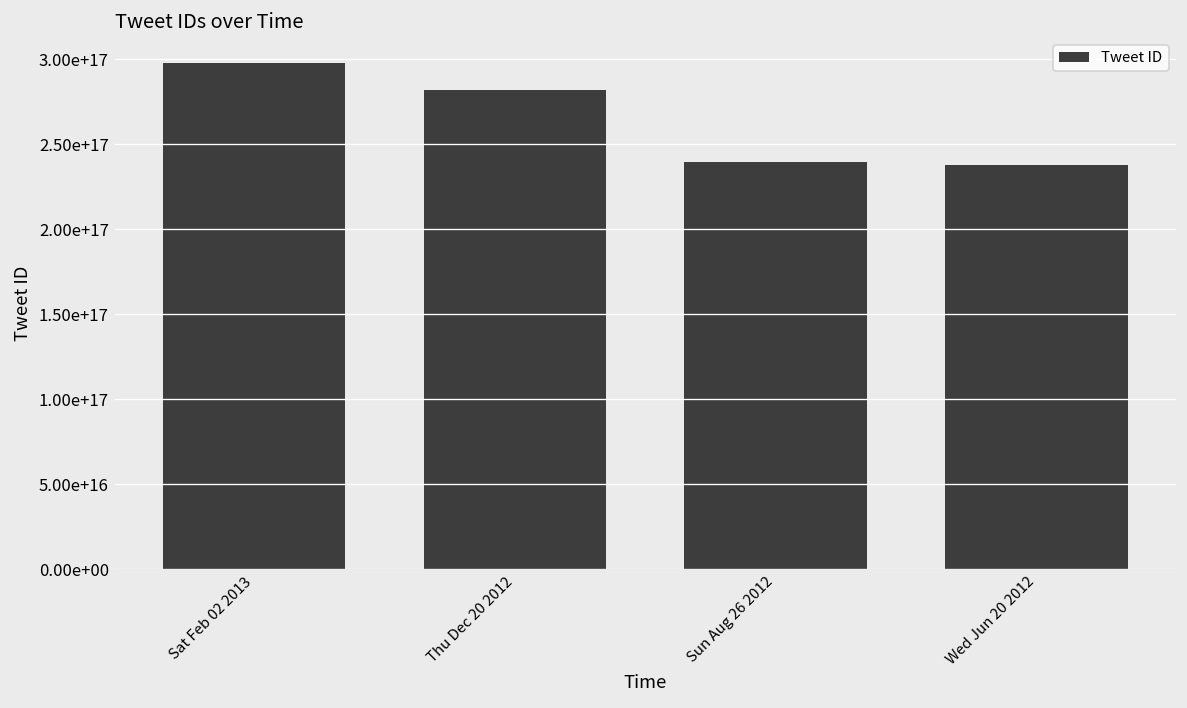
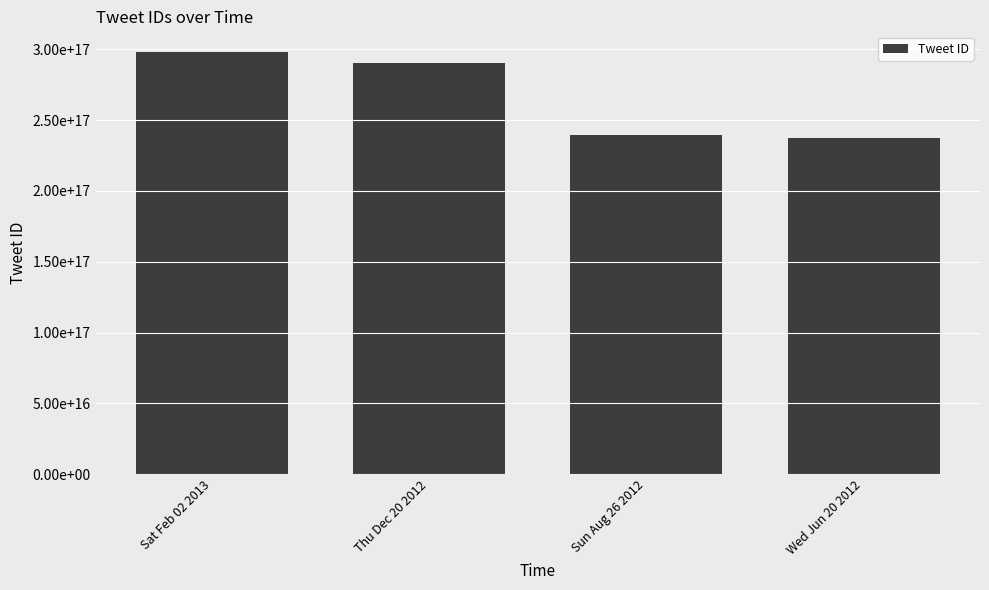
  {
    "Sat Feb 02 2013": 298000000000000000,
-   "Thu Dec 20 2012": 282000000000000000,
+   "Thu Dec 20 2012": 290000000000000000,
    "Sun Aug 26 2012": 240000000000000000,
    "Wed Jun 20 2012": 237000000000000000
  }
